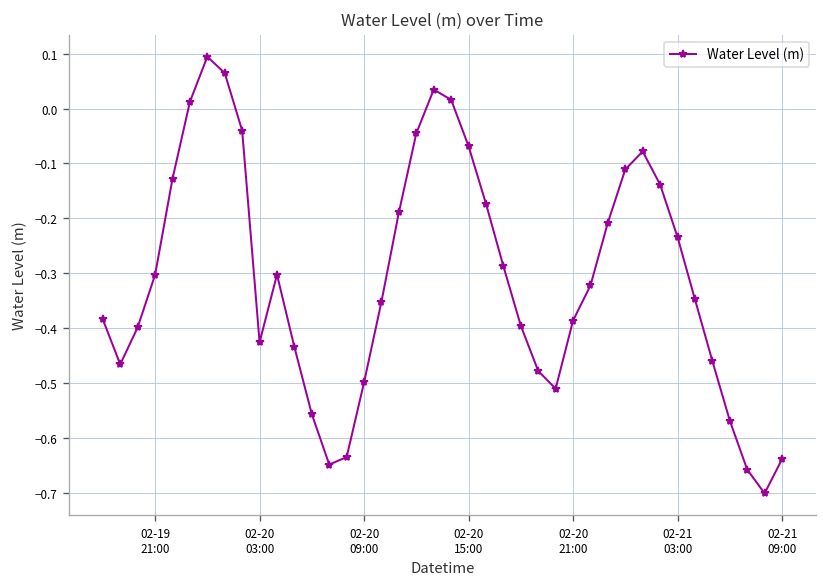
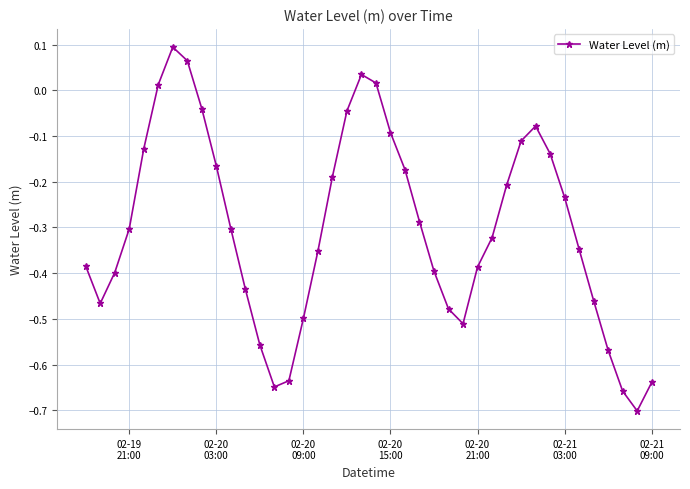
  {
    "02-19 21:00": -0.30,
-   "02-20 03:00": -0.43,
+   "02-20 03:00": -0.17,
    "02-20 09:00": -0.50,
-   "02-20 15:00": -0.07,
+   "02-20 15:00": -0.09,
    "02-20 21:00": -0.39,
    "02-21 03:00": -0.23,
    "02-21 09:00": -0.64
  }
